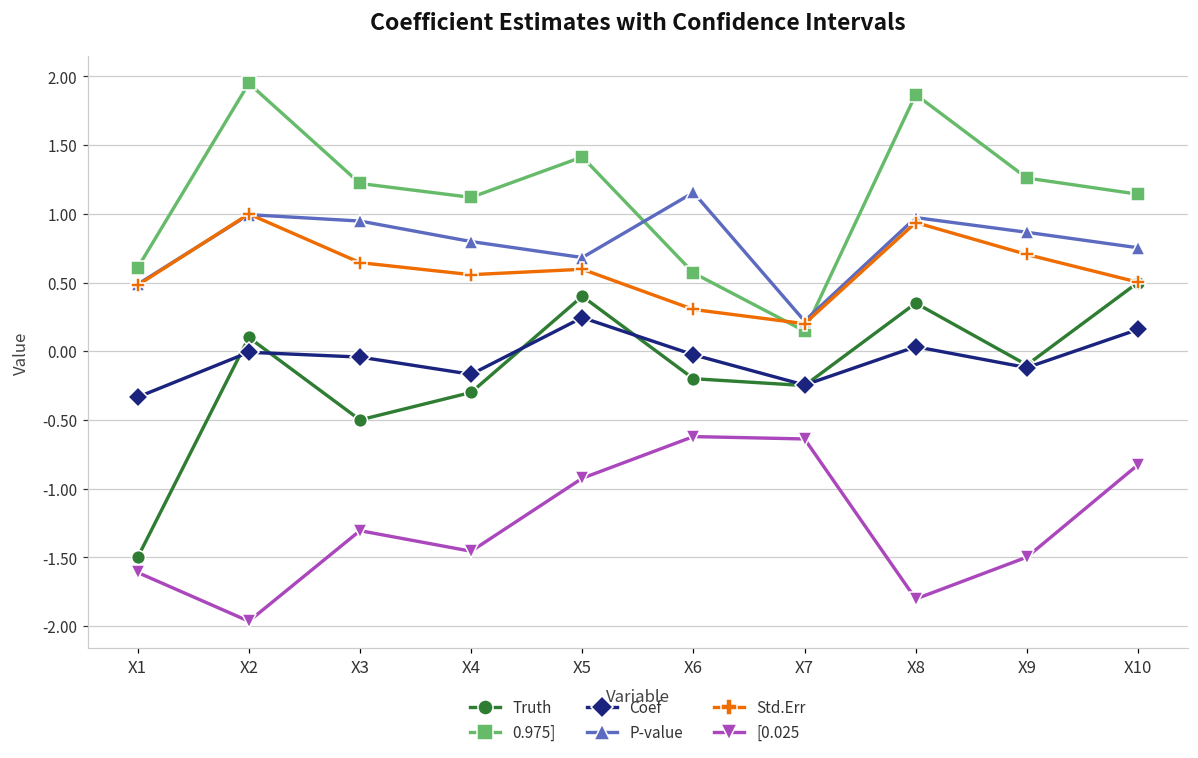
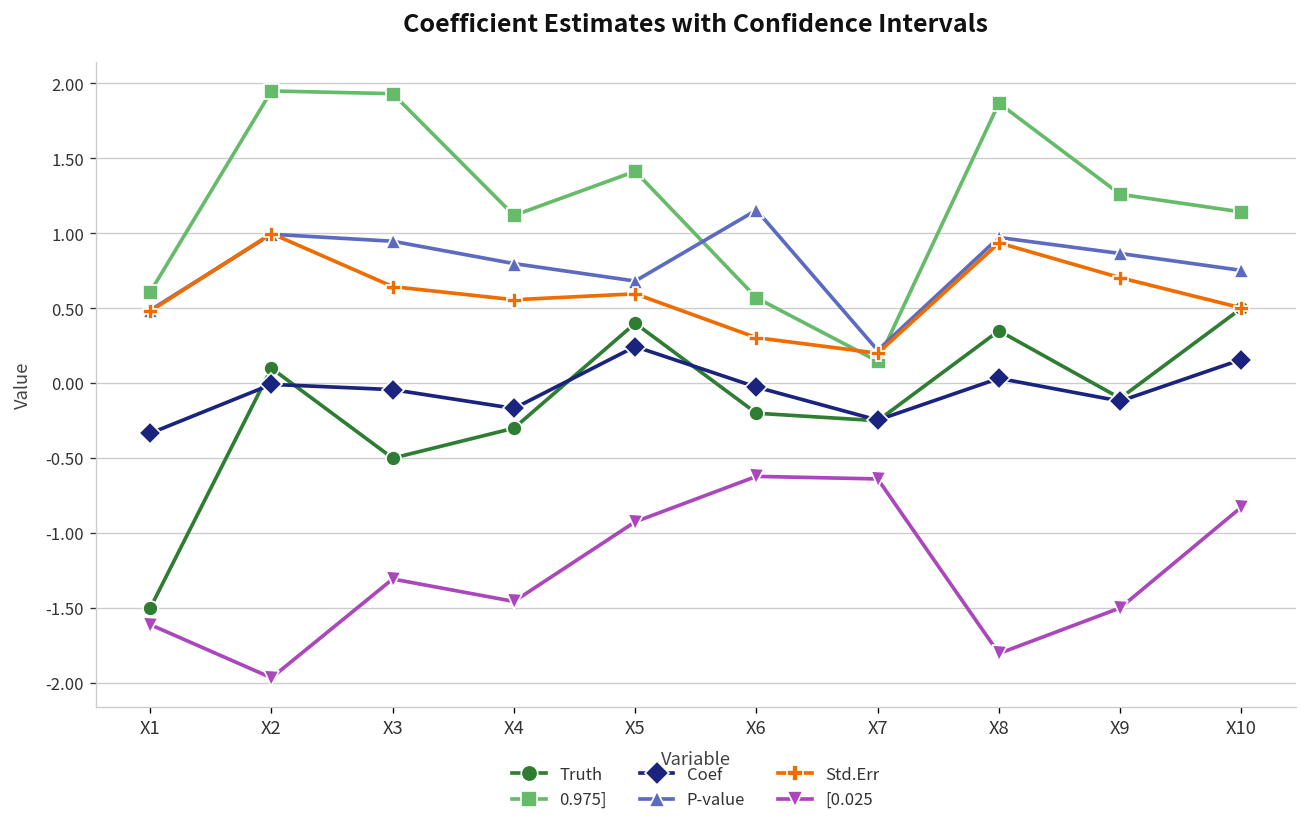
  {
    "Truth": {
      "X1": -1.50,
      "X2": 0.10,
      "X3": -0.50,
      "X4": -0.30,
      "X5": 0.40,
      "X6": -0.20,
      "X8": 0.35
    },
    "0.975]": {
      "X1": 0.61,
      "X2": 1.95,
-     "X3": 1.22,
+     "X3": 1.93,
      "X4": 1.12,
      "X5": 1.41,
      "X6": 0.57,
      "X7": 0.15,
      "X8": 1.87,
      "X9": 1.26,
      "X10": 1.14
    },
    "Coef": {
      "X1": -0.33,
      "X2": -0.01,
      "X3": -0.04,
      "X4": -0.17,
      "X5": 0.24,
      "X6": -0.03,
      "X8": 0.03,
      "X10": 0.16
    },
    "P-value": {
      "X3": 0.95,
      "X4": 0.80,
      "X5": 0.68,
      "X6": 1.16,
      "X8": 0.97,
      "X9": 0.87,
      "X10": 0.75
    },
    "Std.Err": {
      "X3": 0.64,
      "X4": 0.56,
      "X5": 0.60,
      "X6": 0.30,
      "X8": 0.94,
      "X9": 0.70
    },
    "[0.025": {
      "X1": -1.61,
      "X2": -1.97,
      "X3": -1.31,
      "X4": -1.46,
      "X5": -0.92,
      "X6": -0.62,
      "X7": -0.64,
      "X8": -1.80,
      "X9": -1.50,
      "X10": -0.83
    }
  }
